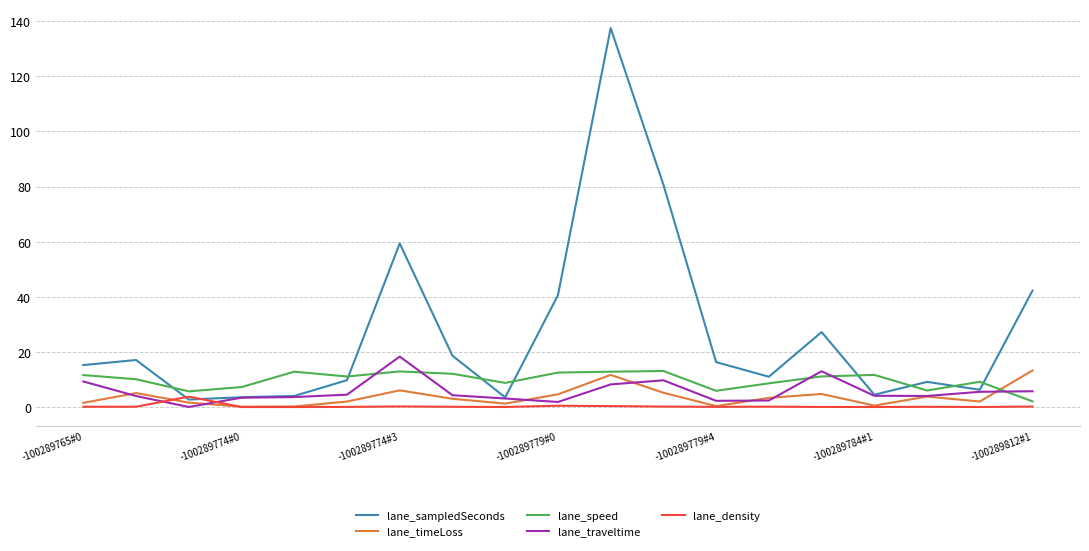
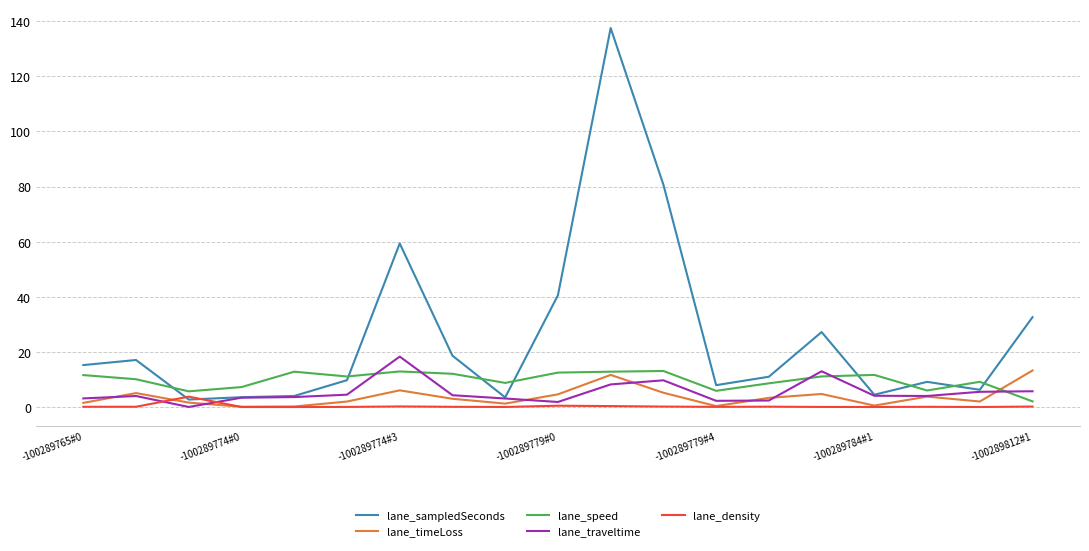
  {
    "lane_sampledSeconds": {
      "-100289765#0": 15,
      "-100289774#3": 59,
      "-100289779#0": 41,
-     "-100289779#4": 16,
-     "-100289812#1": 42
+     "-100289779#4": 8,
+     "-100289812#1": 33
    },
    "lane_speed": {
      "-100289765#0": 12,
      "-100289774#0": 7,
      "-100289774#3": 13,
      "-100289779#0": 13,
      "-100289779#4": 6,
      "-100289784#1": 12,
      "-100289812#1": 2
    },
    "lane_traveltime": {
-     "-100289765#0": 9,
+     "-100289765#0": 3,
      "-100289774#3": 18,
      "-100289779#0": 2,
      "-100289779#4": 2,
      "-100289812#1": 6
    }
  }
